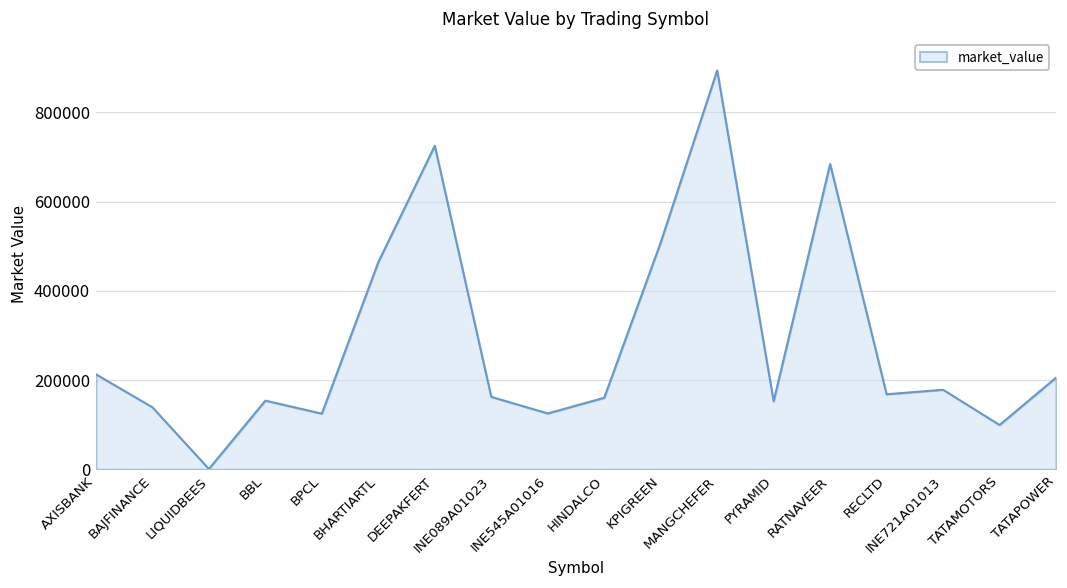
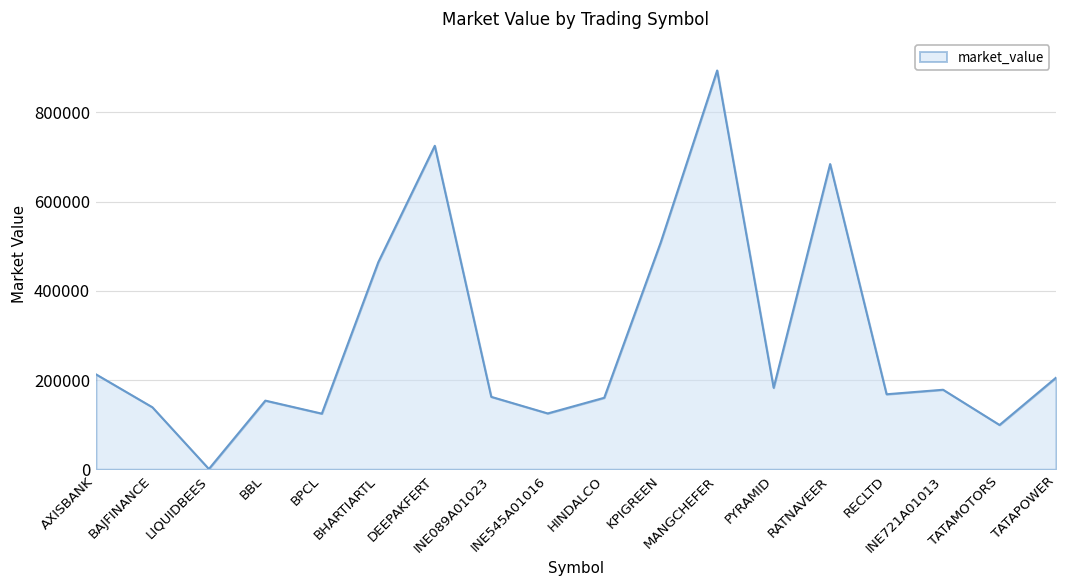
  {
    "AXISBANK": 210000,
    "BAJFINANCE": 140000,
    "LIQUIDBEES": 0,
    "BBL": 150000,
    "BPCL": 120000,
    "BHARTIARTL": 460000,
    "DEEPAKFERT": 730000,
    "INE089A01023": 160000,
    "INE545A01016": 130000,
    "HINDALCO": 160000,
    "KPIGREEN": 510000,
    "MANGCHEFER": 890000,
-   "PYRAMID": 150000,
+   "PYRAMID": 180000,
    "RATNAVEER": 680000,
    "RECLTD": 170000,
    "INE721A01013": 180000,
    "TATAMOTORS": 100000,
    "TATAPOWER": 210000
  }
